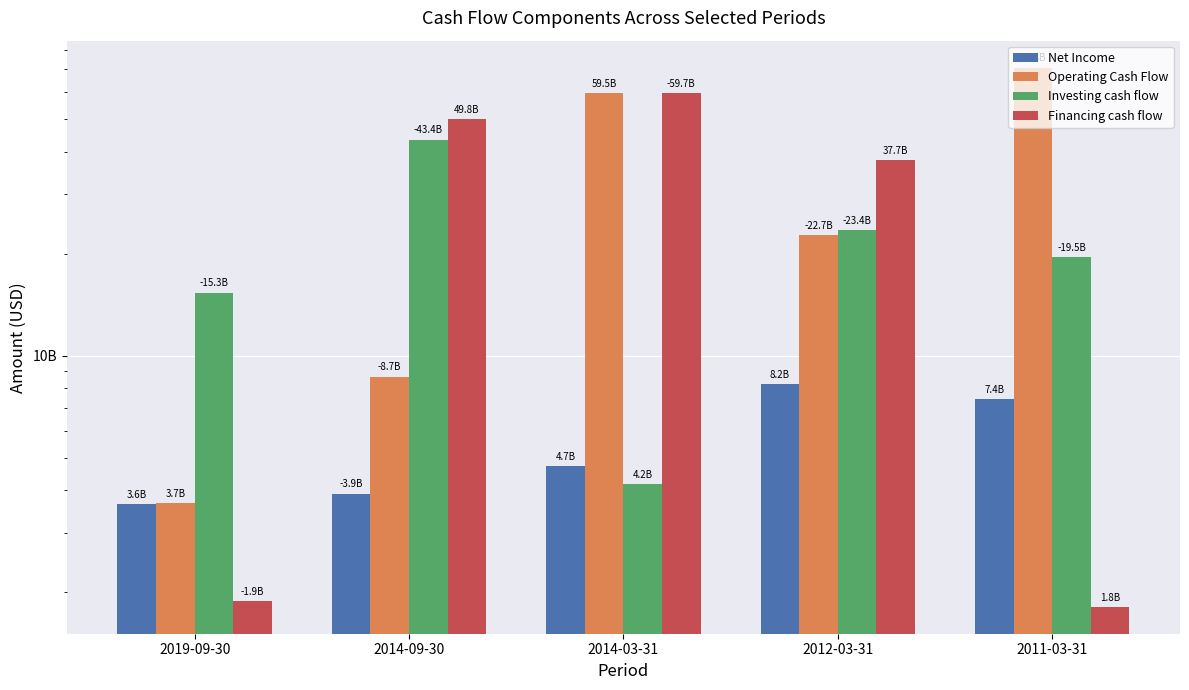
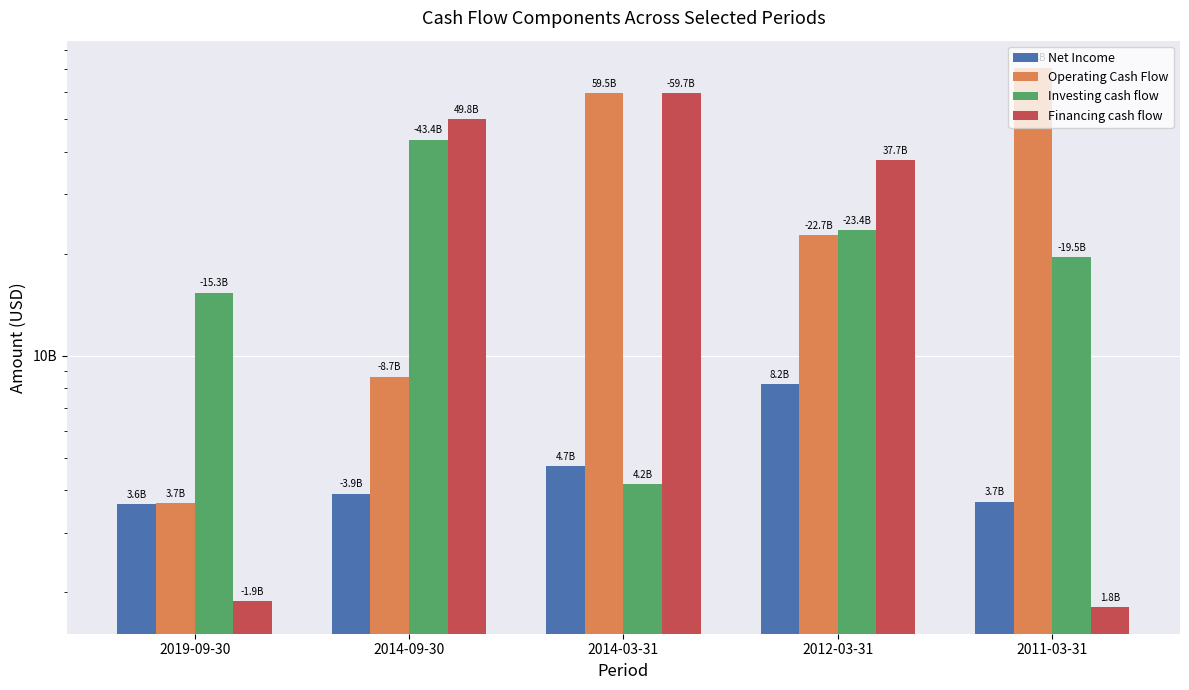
  {
    "Net Income": {
      "2019-09-30": "3.6B",
      "2014-03-31": "4.7B",
      "2012-03-31": "8.2B",
-     "2011-03-31": "7.4B"
+     "2011-03-31": "3.7B"
    },
    "Investing cash flow": {
      "2014-03-31": "4.2B"
    }
  }
